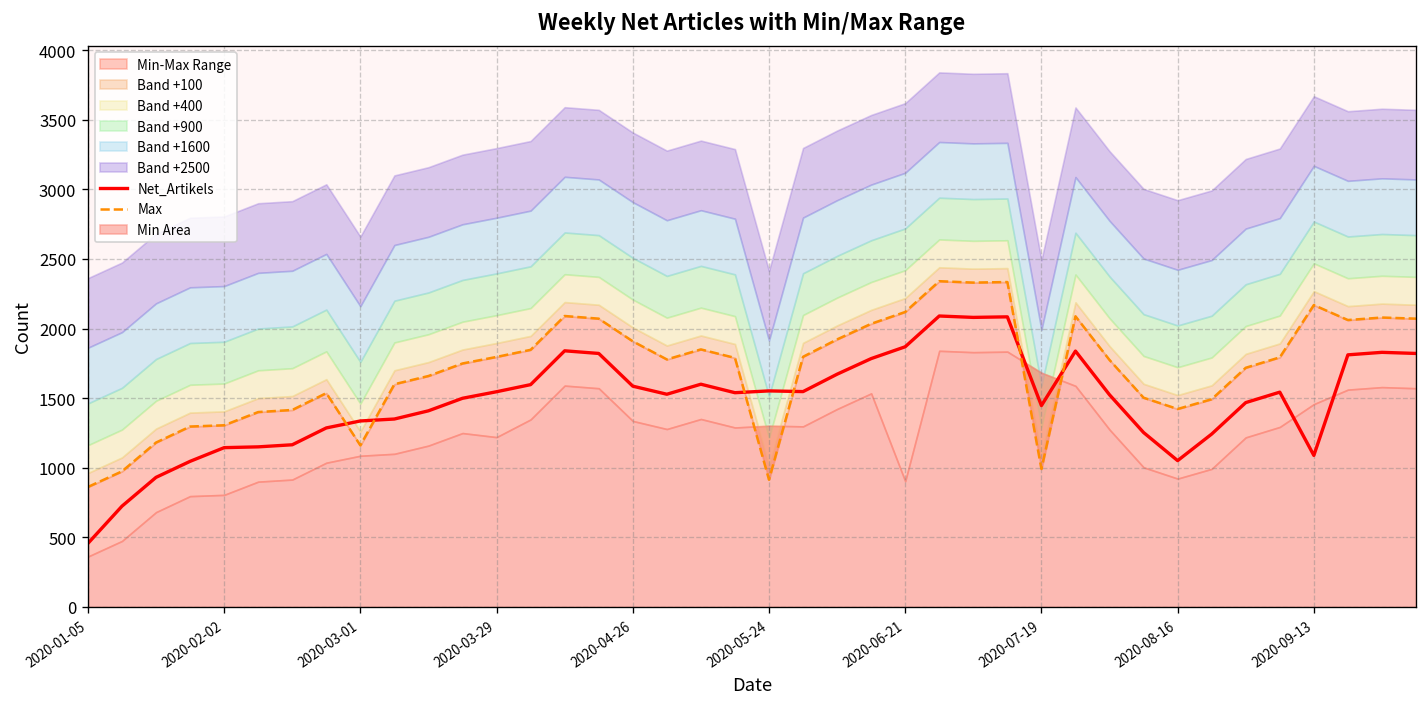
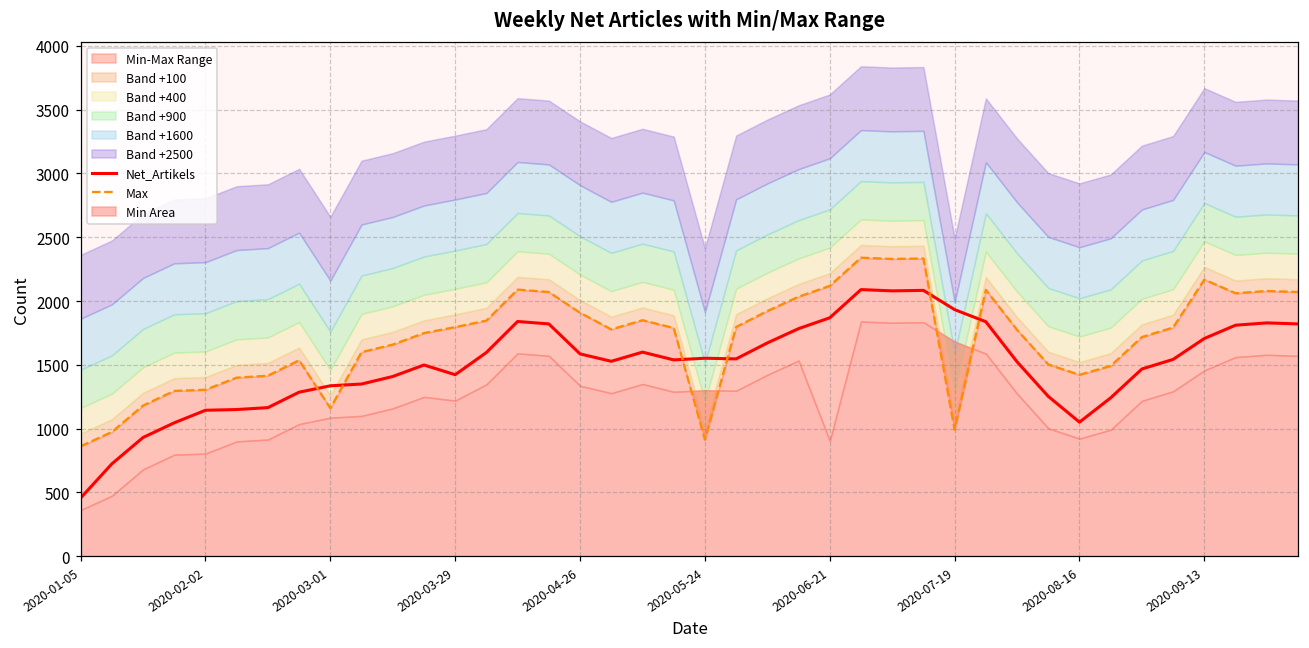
  {
    "Net_Artikels": {
      "2020-01-05": 460,
      "2020-02-02": 1140,
      "2020-03-01": 1340,
-     "2020-03-29": 1550,
+     "2020-03-29": 1420,
      "2020-04-26": 1590,
      "2020-05-24": 1550,
      "2020-06-21": 1870,
-     "2020-07-19": 1450,
+     "2020-07-19": 1930,
      "2020-08-16": 1050,
-     "2020-09-13": 1090
+     "2020-09-13": 1710
    },
    "Max": {
      "2020-05-24": 910,
      "2020-07-19": 990
    }
  }
